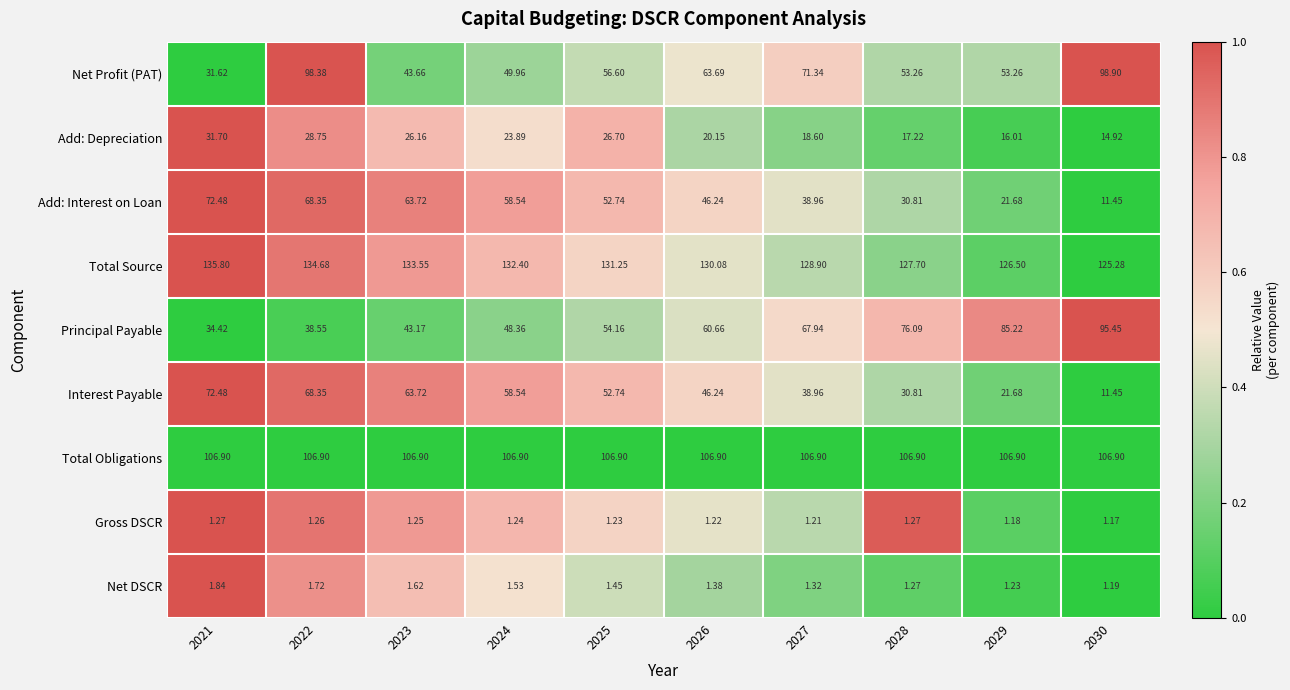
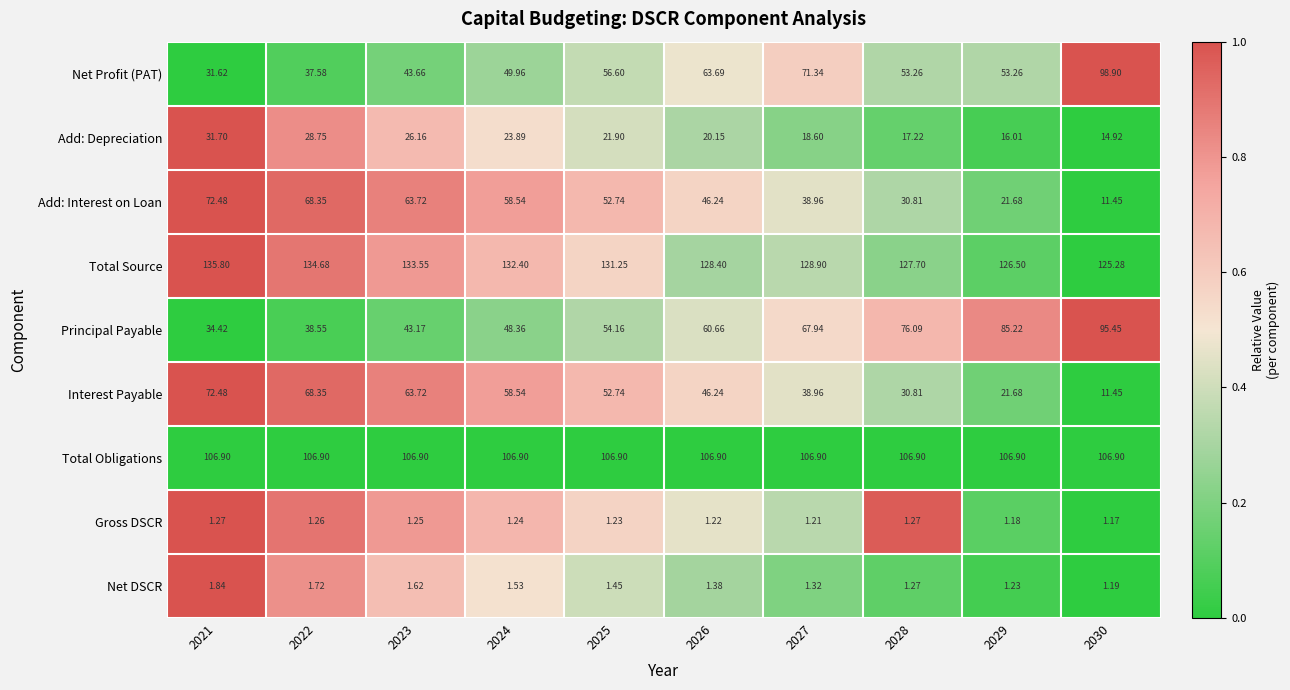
  {
    "Net Profit (PAT)": {
      "2021": 31.62,
-     "2022": 98.38,
+     "2022": 37.58,
      "2023": 43.66,
      "2024": 49.96,
      "2025": 56.60,
      "2026": 63.69,
      "2027": 71.34,
      "2028": 53.26,
      "2029": 53.26,
      "2030": 98.90
    },
    "Add: Depreciation": {
      "2021": 31.70,
      "2022": 28.75,
      "2023": 26.16,
      "2024": 23.89,
-     "2025": 26.70,
+     "2025": 21.90,
      "2026": 20.15,
      "2027": 18.60,
      "2028": 17.22,
      "2029": 16.01,
      "2030": 14.92
    },
    "Add: Interest on Loan": {
      "2021": 72.48,
      "2022": 68.35,
      "2023": 63.72,
      "2024": 58.54,
      "2025": 52.74,
      "2026": 46.24,
      "2027": 38.96,
      "2028": 30.81,
      "2029": 21.68,
      "2030": 11.45
    },
    "Total Source": {
      "2021": 135.80,
      "2022": 134.68,
      "2023": 133.55,
      "2024": 132.40,
      "2025": 131.25,
-     "2026": 130.08,
+     "2026": 128.40,
      "2027": 128.90,
      "2028": 127.70,
      "2029": 126.50,
      "2030": 125.28
    },
    "Principal Payable": {
      "2021": 34.42,
      "2022": 38.55,
      "2023": 43.17,
      "2024": 48.36,
      "2025": 54.16,
      "2026": 60.66,
      "2027": 67.94,
      "2028": 76.09,
      "2029": 85.22,
      "2030": 95.45
    },
    "Interest Payable": {
      "2021": 72.48,
      "2022": 68.35,
      "2023": 63.72,
      "2024": 58.54,
      "2025": 52.74,
      "2026": 46.24,
      "2027": 38.96,
      "2028": 30.81,
      "2029": 21.68,
      "2030": 11.45
    },
    "Total Obligations": {
      "2021": 106.90,
      "2022": 106.90,
      "2023": 106.90,
      "2024": 106.90,
      "2025": 106.90,
      "2026": 106.90,
      "2027": 106.90,
      "2028": 106.90,
      "2029": 106.90,
      "2030": 106.90
    },
    "Gross DSCR": {
      "2021": 1.27,
      "2022": 1.26,
      "2023": 1.25,
      "2024": 1.24,
      "2025": 1.23,
      "2026": 1.22,
      "2027": 1.21,
      "2028": 1.27,
      "2029": 1.18,
      "2030": 1.17
    },
    "Net DSCR": {
      "2021": 1.84,
      "2022": 1.72,
      "2023": 1.62,
      "2024": 1.53,
      "2025": 1.45,
      "2026": 1.38,
      "2027": 1.32,
      "2028": 1.27,
      "2029": 1.23,
      "2030": 1.19
    }
  }
